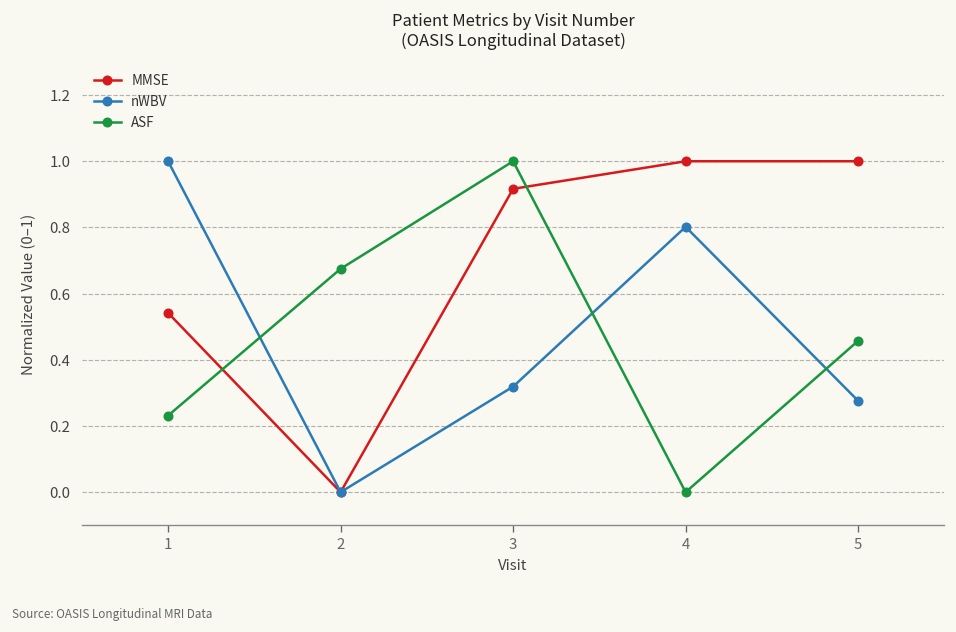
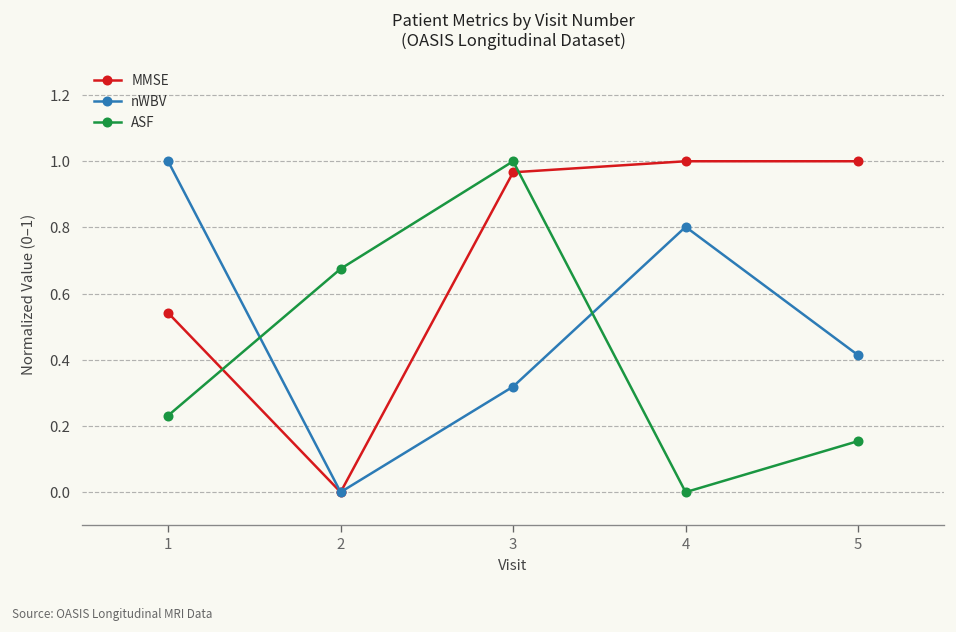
  {
    "MMSE": {
      "1": 0.54,
-     "3": 0.92,
+     "3": 0.97,
      "4": 1.00,
      "5": 1.00
    },
    "nWBV": {
      "1": 1.00,
      "3": 0.32,
      "4": 0.80,
-     "5": 0.28
+     "5": 0.41
    },
    "ASF": {
      "1": 0.23,
      "2": 0.67,
      "3": 1.00,
      "4": 0.00,
-     "5": 0.46
+     "5": 0.15
    }
  }
